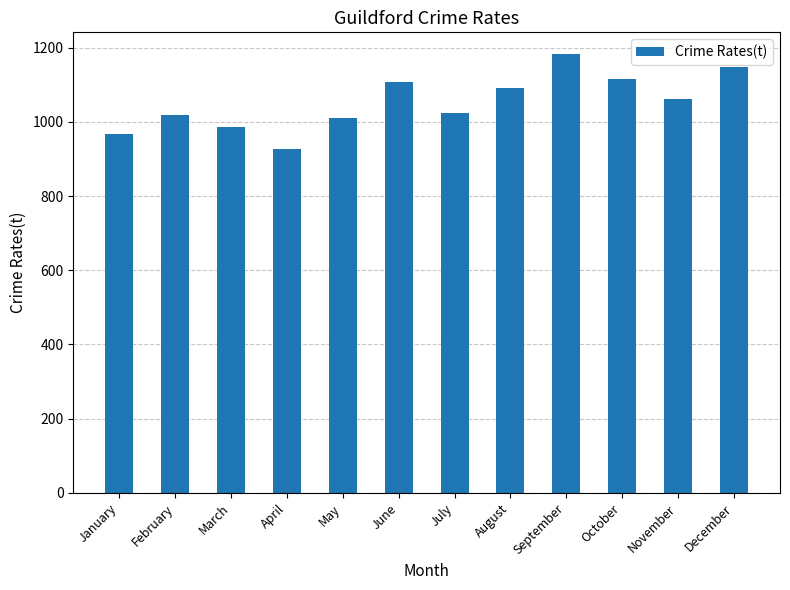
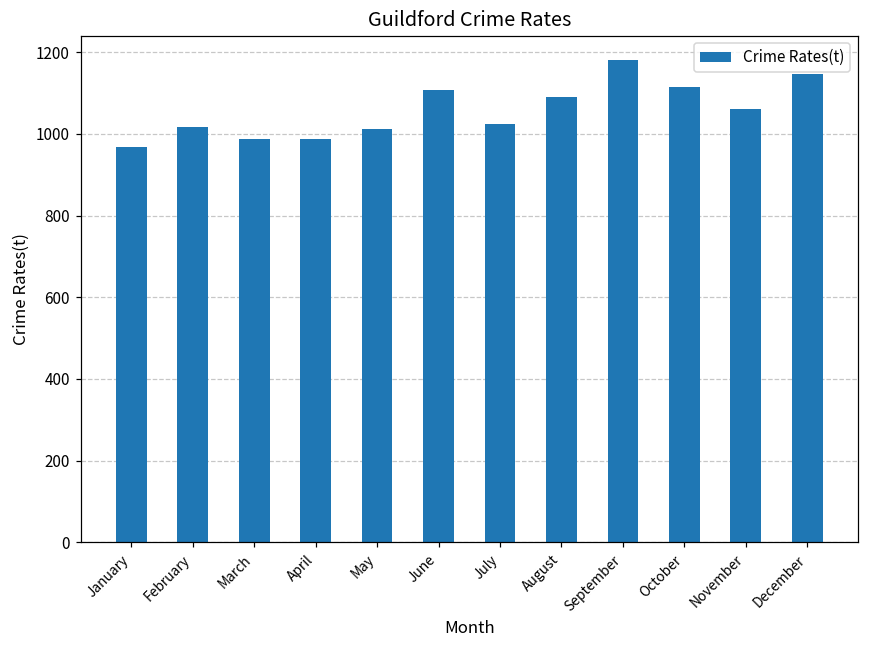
  {
    "January": 970,
    "February": 1020,
    "March": 990,
-   "April": 930,
+   "April": 990,
    "May": 1010,
    "June": 1110,
    "July": 1020,
    "August": 1090,
    "September": 1180,
    "October": 1120,
    "November": 1060,
    "December": 1150
  }
